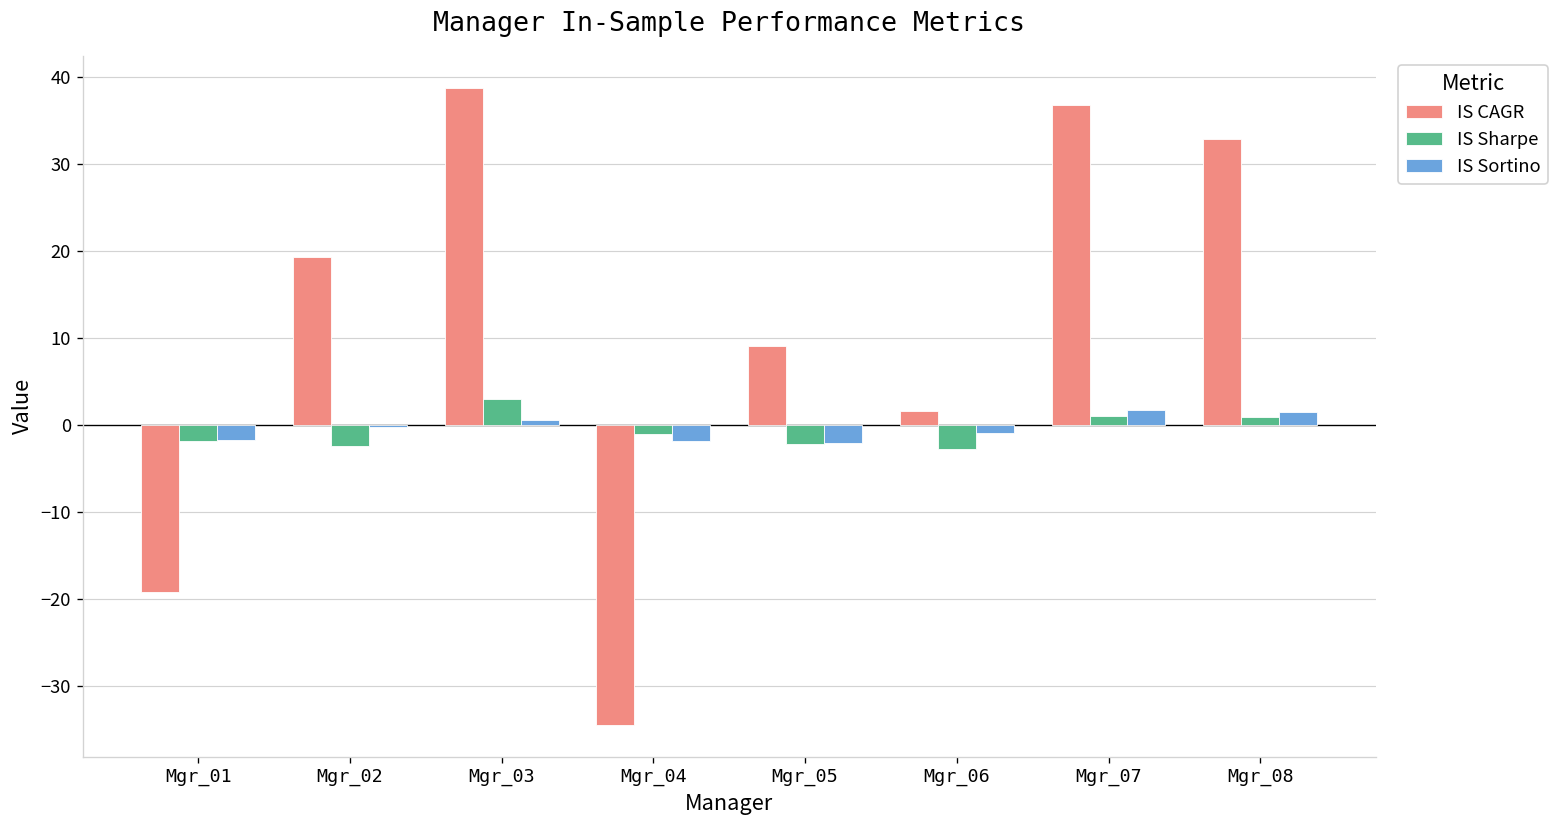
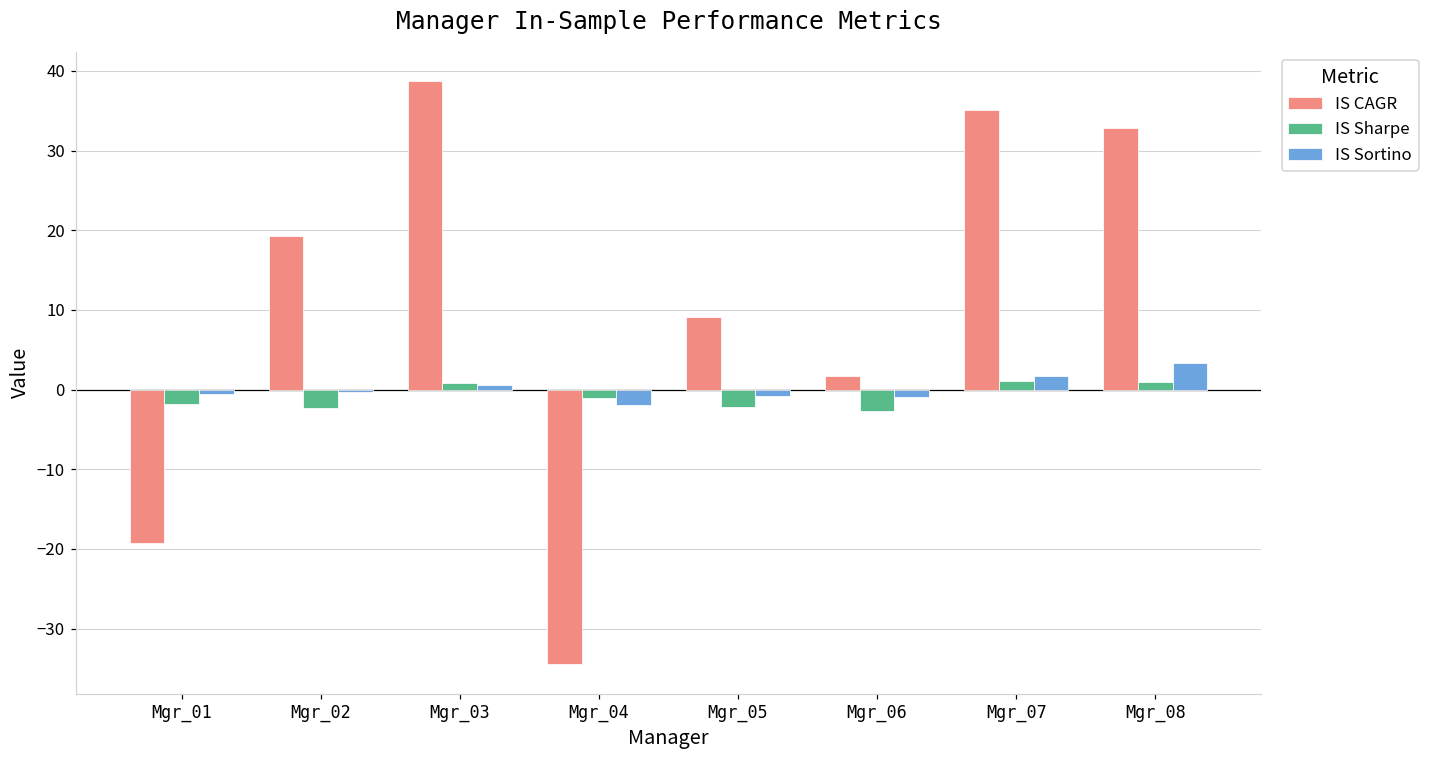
  {
    "IS CAGR": {
      "Mgr_01": -19,
      "Mgr_02": 19,
      "Mgr_03": 39,
      "Mgr_04": -35,
      "Mgr_05": 9,
      "Mgr_06": 2,
-     "Mgr_07": 37,
+     "Mgr_07": 35,
      "Mgr_08": 33
    },
    "IS Sharpe": {
      "Mgr_01": -2,
      "Mgr_02": -2,
-     "Mgr_03": 3,
+     "Mgr_03": 1,
      "Mgr_04": -1,
      "Mgr_05": -2,
      "Mgr_06": -3,
      "Mgr_07": 1,
      "Mgr_08": 1
    },
    "IS Sortino": {
-     "Mgr_01": -2,
+     "Mgr_01": -1,
      "Mgr_03": 1,
      "Mgr_04": -2,
-     "Mgr_05": -2,
+     "Mgr_05": -1,
      "Mgr_06": -1,
      "Mgr_07": 2,
-     "Mgr_08": 2
+     "Mgr_08": 3
    }
  }
